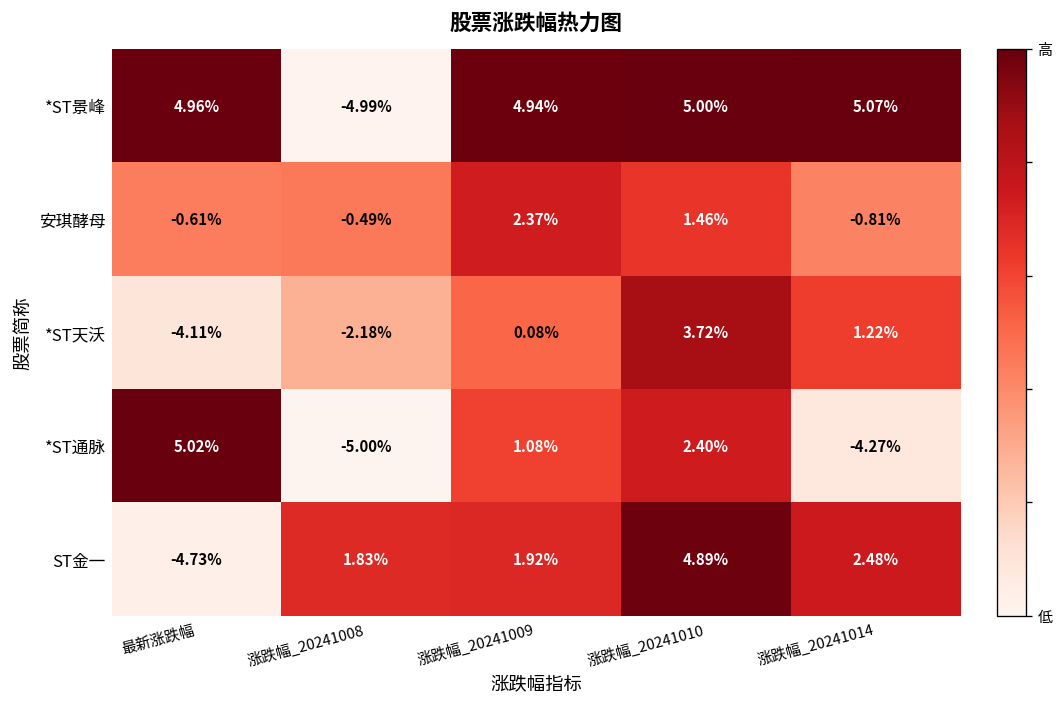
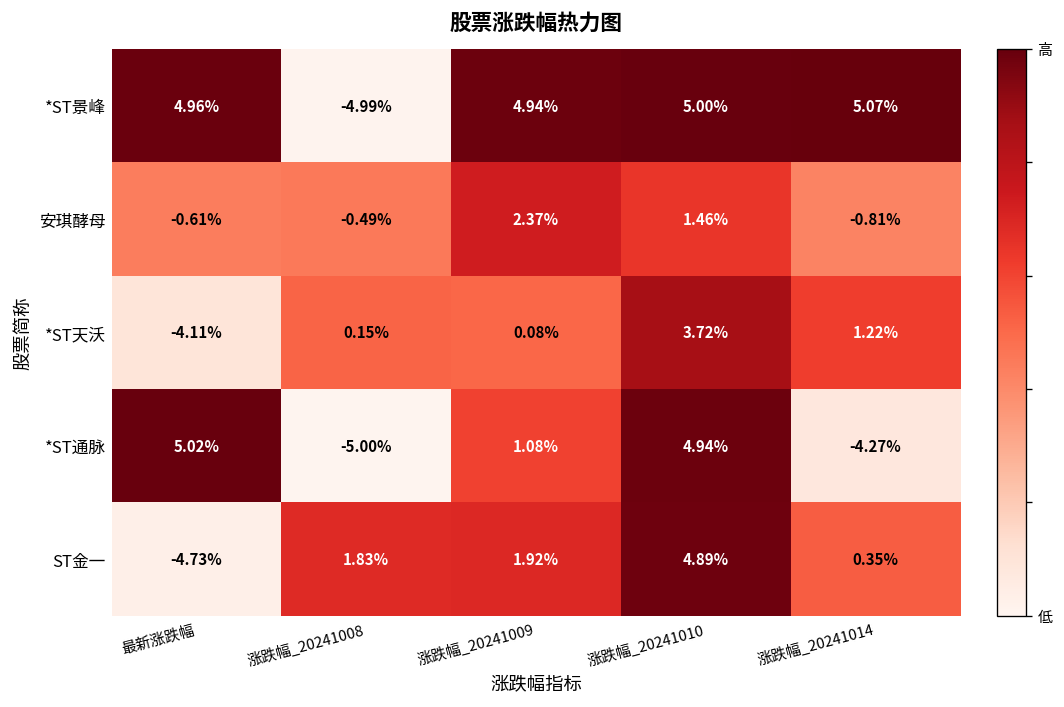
  {
    "*ST景峰": {
      "最新涨跌幅": "4.96%",
      "涨跌幅_20241008": "-4.99%",
      "涨跌幅_20241009": "4.94%",
      "涨跌幅_20241010": "5.00%",
      "涨跌幅_20241014": "5.07%"
    },
    "安琪酵母": {
      "最新涨跌幅": "-0.61%",
      "涨跌幅_20241008": "-0.49%",
      "涨跌幅_20241009": "2.37%",
      "涨跌幅_20241010": "1.46%",
      "涨跌幅_20241014": "-0.81%"
    },
    "*ST天沃": {
      "最新涨跌幅": "-4.11%",
-     "涨跌幅_20241008": "-2.18%",
+     "涨跌幅_20241008": "0.15%",
      "涨跌幅_20241009": "0.08%",
      "涨跌幅_20241010": "3.72%",
      "涨跌幅_20241014": "1.22%"
    },
    "*ST通脉": {
      "最新涨跌幅": "5.02%",
      "涨跌幅_20241008": "-5.00%",
      "涨跌幅_20241009": "1.08%",
-     "涨跌幅_20241010": "2.40%",
+     "涨跌幅_20241010": "4.94%",
      "涨跌幅_20241014": "-4.27%"
    },
    "ST金一": {
      "最新涨跌幅": "-4.73%",
      "涨跌幅_20241008": "1.83%",
      "涨跌幅_20241009": "1.92%",
      "涨跌幅_20241010": "4.89%",
-     "涨跌幅_20241014": "2.48%"
+     "涨跌幅_20241014": "0.35%"
    }
  }
